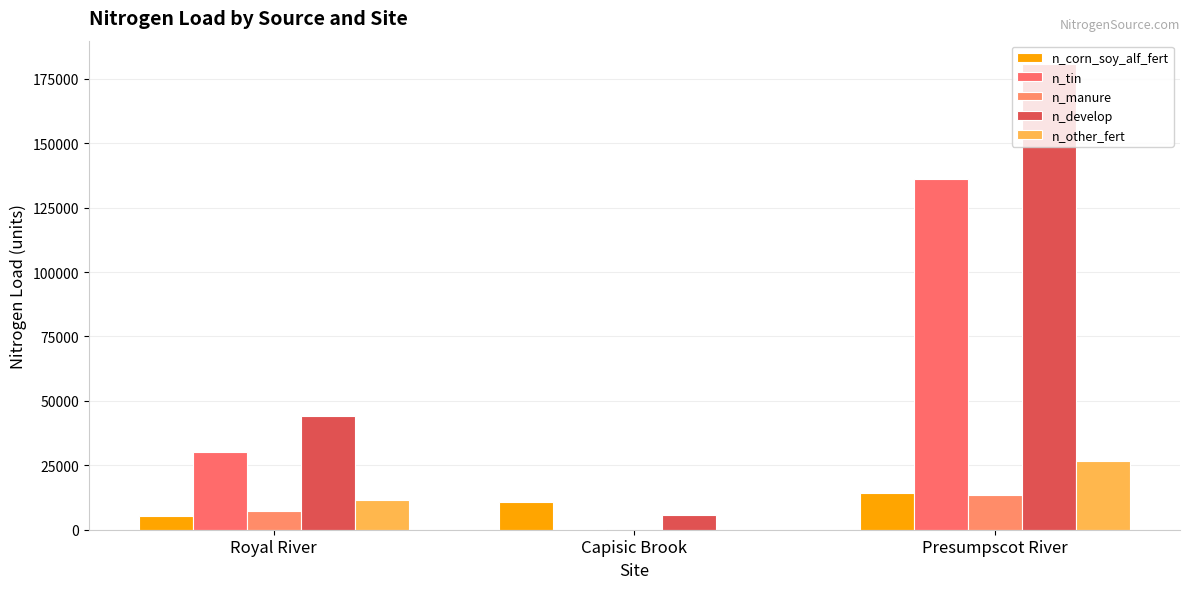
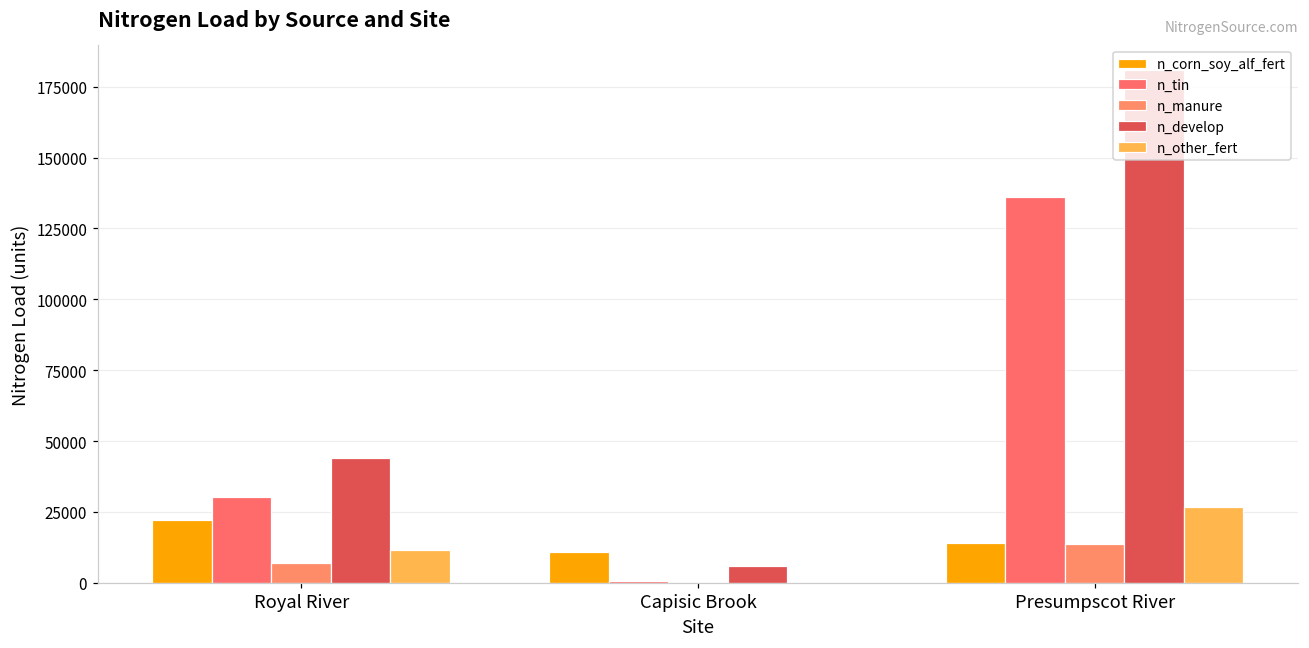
  {
    "n_corn_soy_alf_fert": {
-     "Royal River": 5000,
+     "Royal River": 22000,
      "Capisic Brook": 11000,
      "Presumpscot River": 14000
    }
  }
